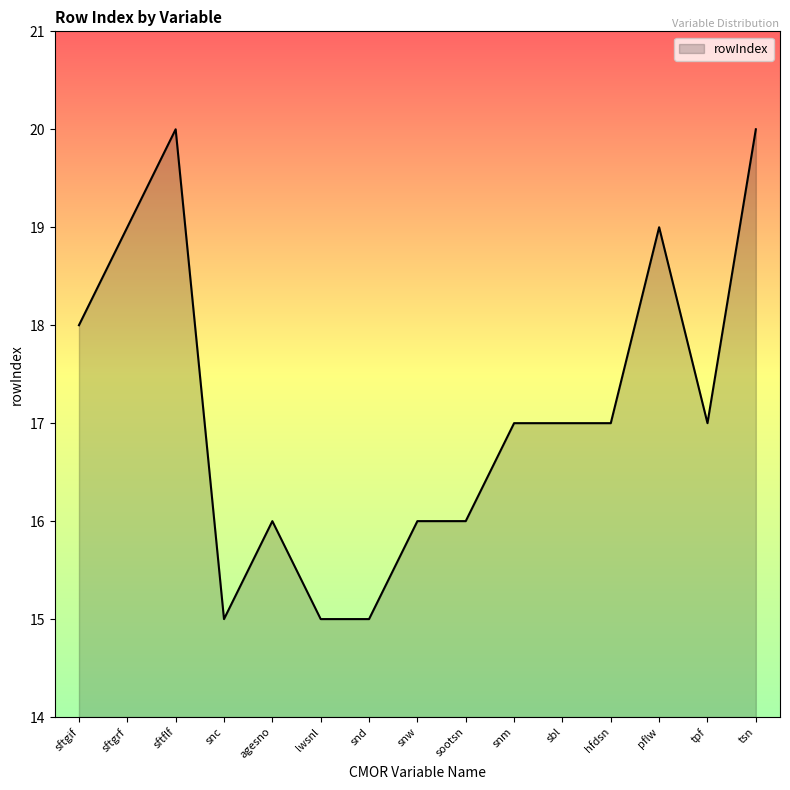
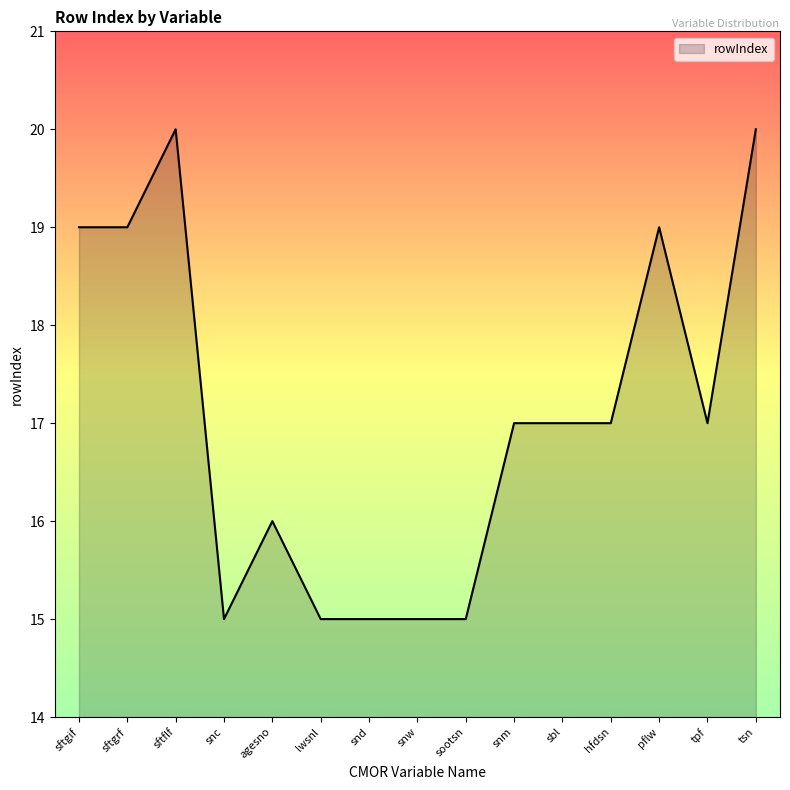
  {
-   "sftgif": 18,
+   "sftgif": 19,
    "sftgrf": 19,
    "sftflf": 20,
    "snc": 15,
    "agesno": 16,
    "lwsnl": 15,
    "snd": 15,
-   "snw": 16,
-   "sootsn": 16,
+   "snw": 15,
+   "sootsn": 15,
    "snm": 17,
    "sbl": 17,
    "hfdsn": 17,
    "pflw": 19,
    "tpf": 17,
    "tsn": 20
  }
